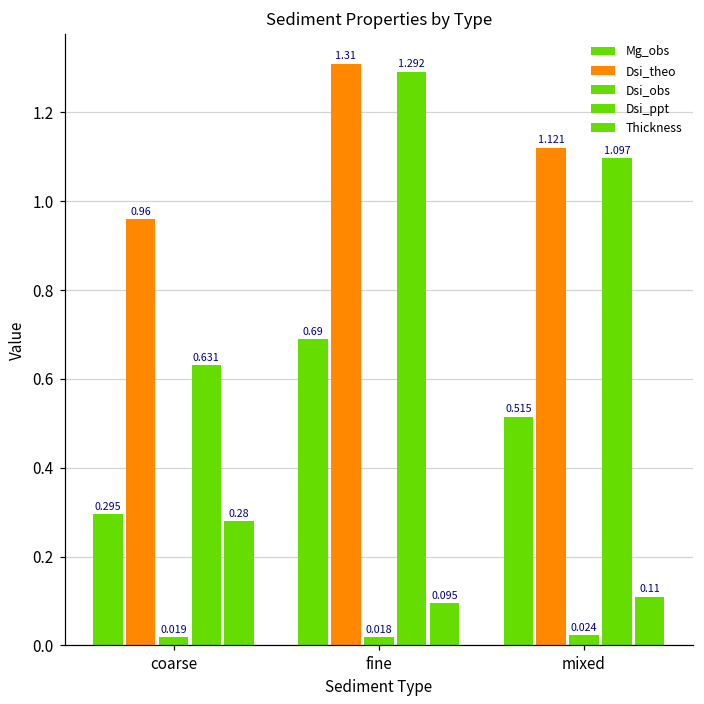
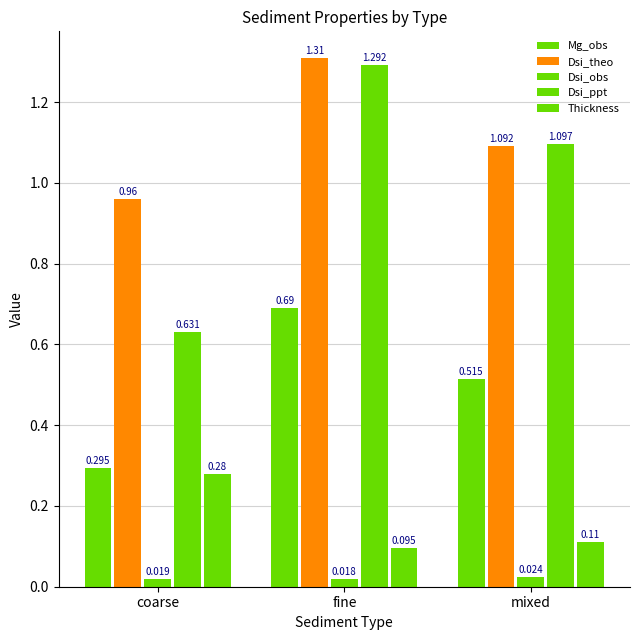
  {
    "Dsi_theo": {
      "coarse": 0.96,
      "fine": 1.31,
-     "mixed": 1.121
+     "mixed": 1.092
    }
  }
